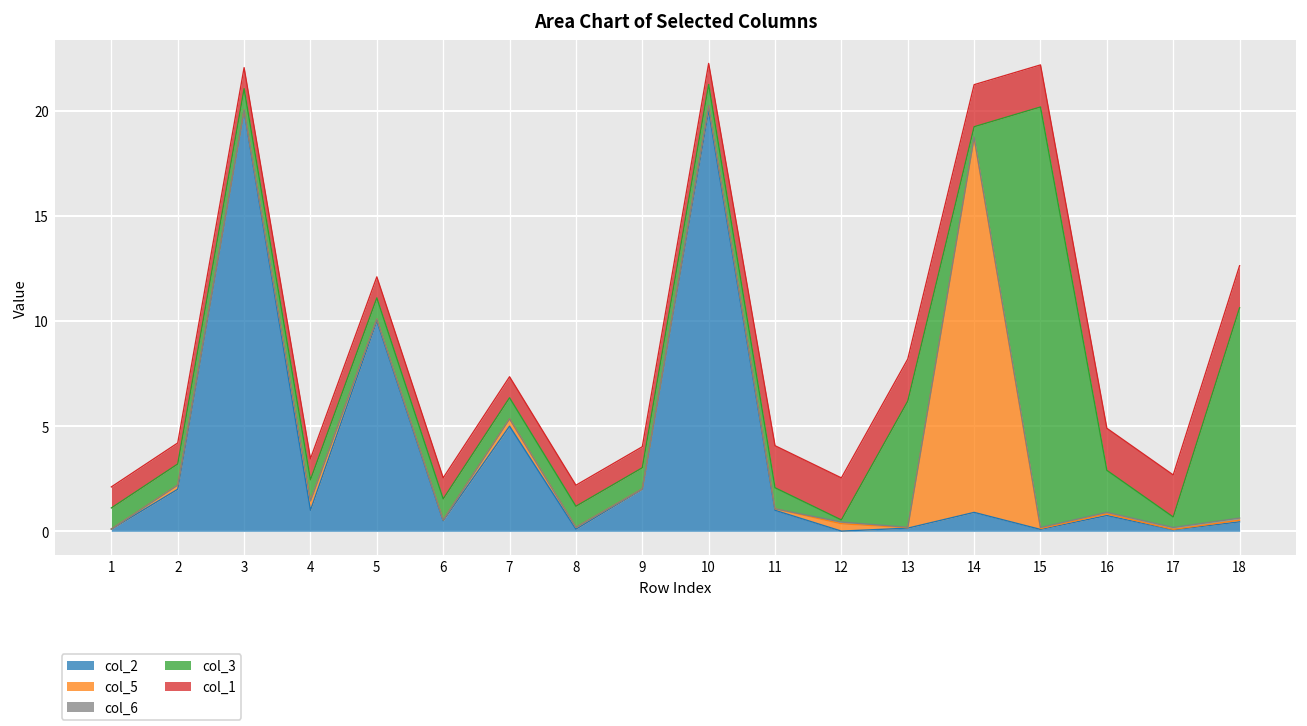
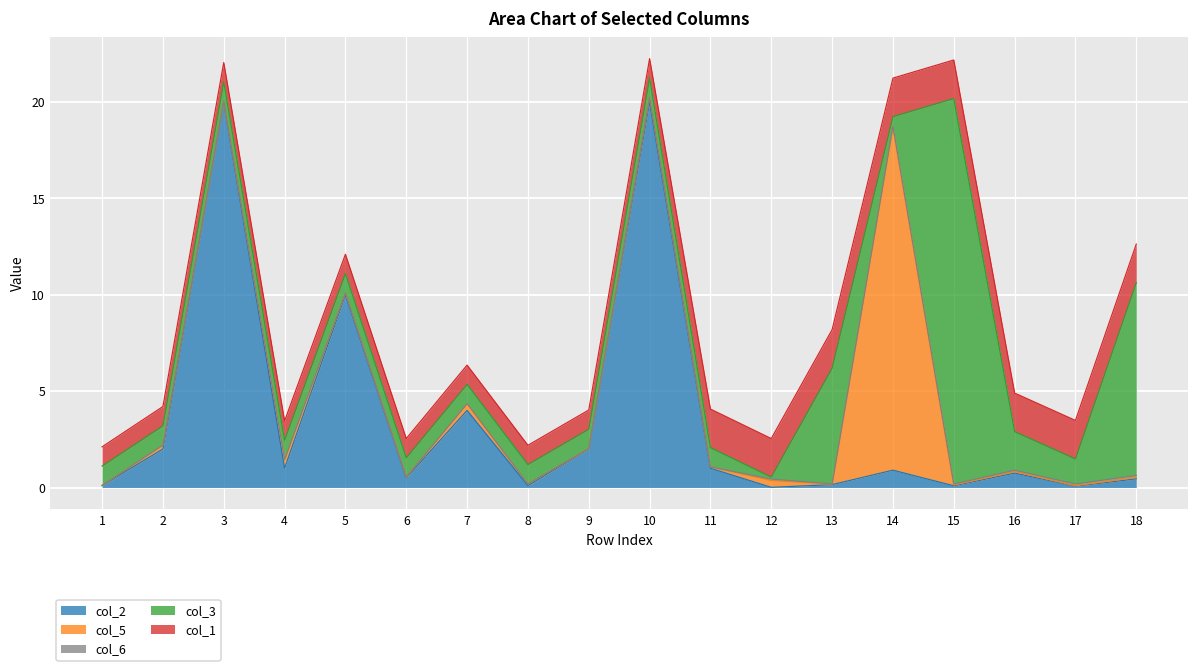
  {
    "col_2": {
      "2": 2,
      "4": 1,
-     "7": 5,
+     "7": 4,
      "10": 20,
      "12": 0,
      "14": 1
    },
    "col_3": {
      "1": 1.0,
      "2": 1.0,
      "3": 1.0,
      "4": 1.0,
      "5": 1.0,
      "6": 1.0,
      "7": 1.0,
      "8": 1.0,
      "9": 1.0,
      "10": 1.0,
      "11": 1.0,
      "13": 6.0,
      "14": 0.5,
      "15": 20.0,
      "16": 2.0,
-     "17": 0.5,
+     "17": 1.3,
      "18": 10.0
    },
    "col_1": {
      "1": 1.0,
      "2": 1.0,
      "3": 1.0,
      "4": 1.0,
      "5": 1.0,
      "6": 1.0,
      "7": 1.0,
      "8": 1.0,
      "9": 1.0,
      "10": 1.0,
      "11": 2.0,
      "12": 2.0,
      "13": 2.0,
      "14": 2.0,
      "15": 2.0,
      "16": 2.0,
      "17": 2.0,
      "18": 2.0
    }
  }
